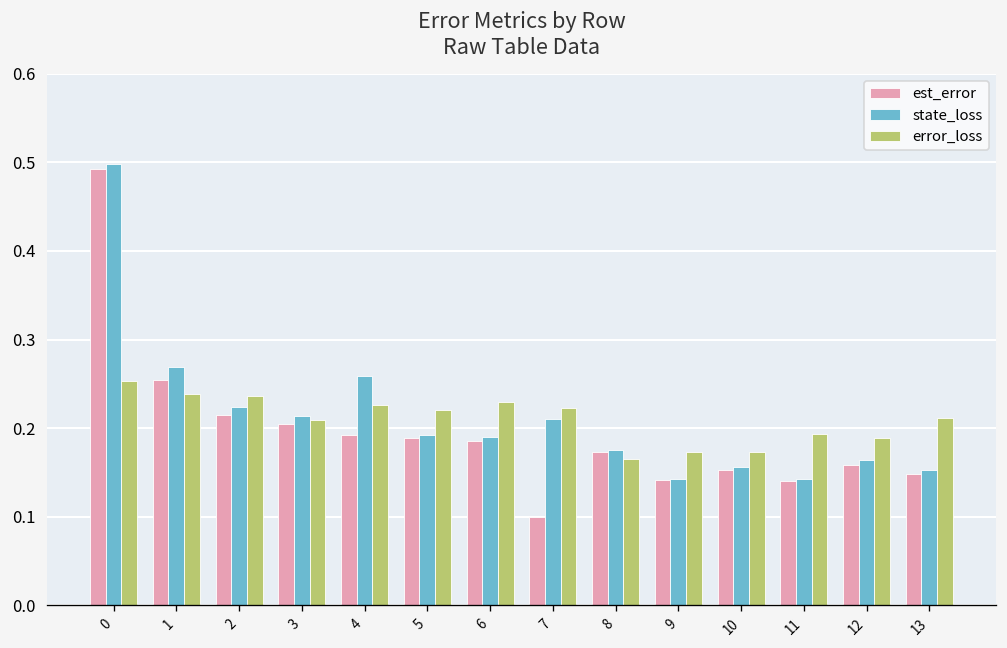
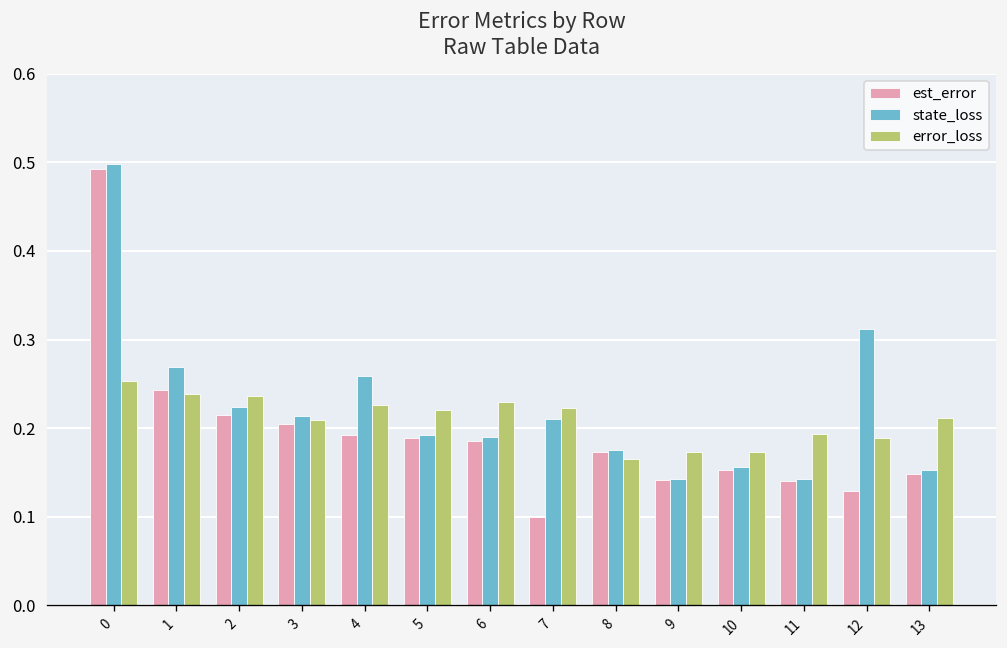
  {
    "est_error": {
      "0": 0.49,
-     "1": 0.25,
+     "1": 0.24,
      "2": 0.21,
      "3": 0.20,
      "4": 0.19,
      "5": 0.19,
      "6": 0.19,
      "7": 0.10,
      "8": 0.17,
      "9": 0.14,
      "10": 0.15,
      "11": 0.14,
-     "12": 0.16,
+     "12": 0.13,
      "13": 0.15
    },
    "state_loss": {
      "0": 0.50,
      "1": 0.27,
      "2": 0.22,
      "3": 0.21,
      "4": 0.26,
      "5": 0.19,
      "6": 0.19,
      "7": 0.21,
      "8": 0.17,
      "9": 0.14,
      "10": 0.16,
      "11": 0.14,
-     "12": 0.16,
+     "12": 0.31,
      "13": 0.15
    },
    "error_loss": {
      "0": 0.25,
      "1": 0.24,
      "2": 0.24,
      "3": 0.21,
      "4": 0.23,
      "5": 0.22,
      "6": 0.23,
      "7": 0.22,
      "8": 0.16,
      "9": 0.17,
      "10": 0.17,
      "11": 0.19,
      "12": 0.19,
      "13": 0.21
    }
  }
